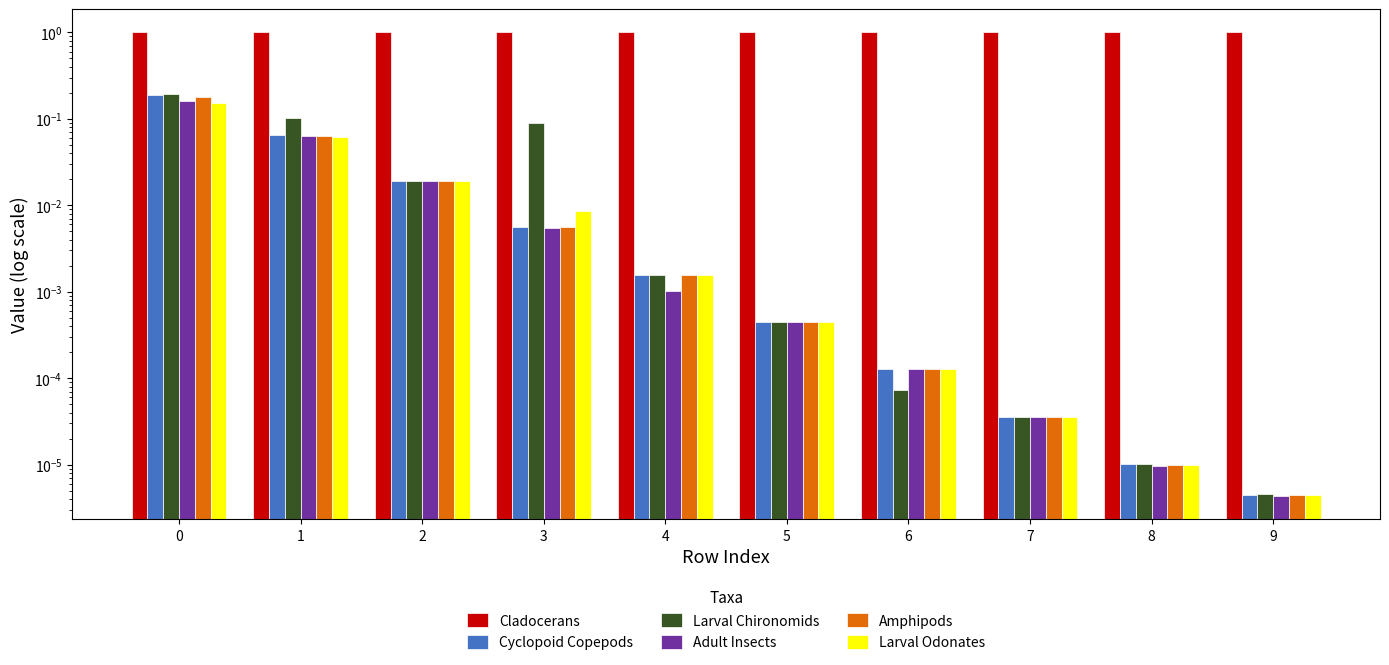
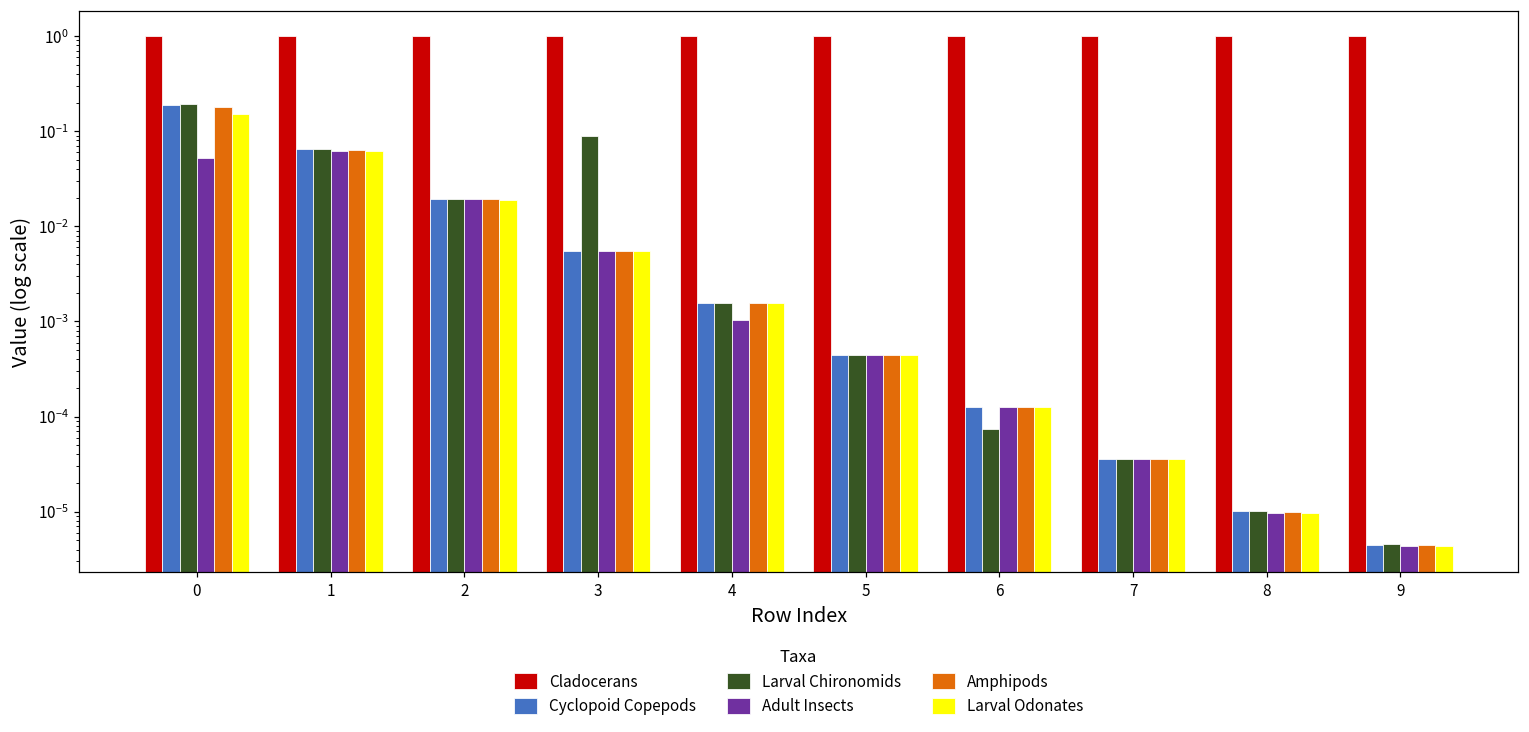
  {
    "Cladocerans": {
      "0": 1.0,
      "1": 1.0,
      "2": 1.0,
      "3": 1.0,
      "4": 1.0,
      "5": 1.0,
      "6": 1.0,
      "7": 1.0,
      "8": 1.0,
      "9": 1.0
    },
    "Cyclopoid Copepods": {
      "0": 0.19,
      "1": 0.06,
      "2": 0.019,
      "3": 0.006,
      "4": 0.0016,
      "5": 0.0004,
      "6": 0.00013,
      "7": 0.000036,
      "8": 0.000010,
      "9": 0.000004
    },
    "Larval Chironomids": {
      "0": 0.20,
-     "1": 0.10,
+     "1": 0.06,
      "2": 0.02,
      "3": 0.09,
      "4": 0.0016,
      "5": 0.0004,
      "6": 0.00007,
      "7": 0.000036,
      "8": 0.000010,
      "9": 0.000005
    },
    "Adult Insects": {
-     "0": 0.16,
+     "0": 0.05,
      "1": 0.06,
      "2": 0.02,
      "3": 0.006,
      "4": 0.0010,
      "5": 0.0004,
      "6": 0.00013,
      "7": 0.000036,
      "8": 0.000010,
      "9": 0.000004
    },
    "Amphipods": {
      "0": 0.18,
      "1": 0.06,
      "2": 0.019,
      "3": 0.006,
      "4": 0.0016,
      "5": 0.0004,
      "6": 0.00013,
      "7": 0.000036,
      "8": 0.000010,
      "9": 0.000004
    },
    "Larval Odonates": {
      "0": 0.15,
      "1": 0.06,
      "2": 0.019,
-     "3": 0.009,
+     "3": 0.006,
      "4": 0.0016,
      "5": 0.0004,
      "6": 0.00013,
      "7": 0.000036,
      "8": 0.000010,
      "9": 0.000004
    }
  }
